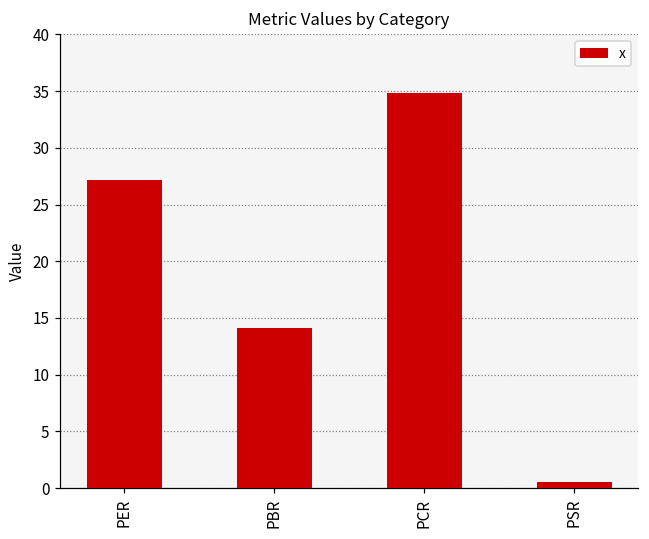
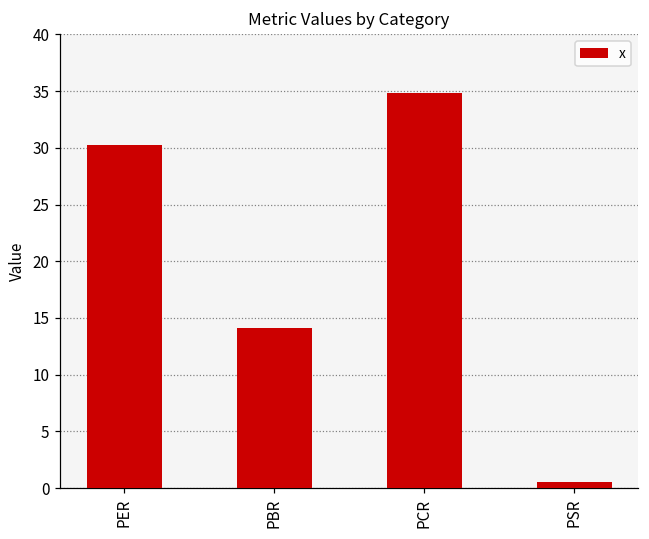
  {
-   "PER": 27.1,
+   "PER": 30.3,
    "PBR": 14.1,
    "PCR": 34.9,
    "PSR": 0.5
  }
